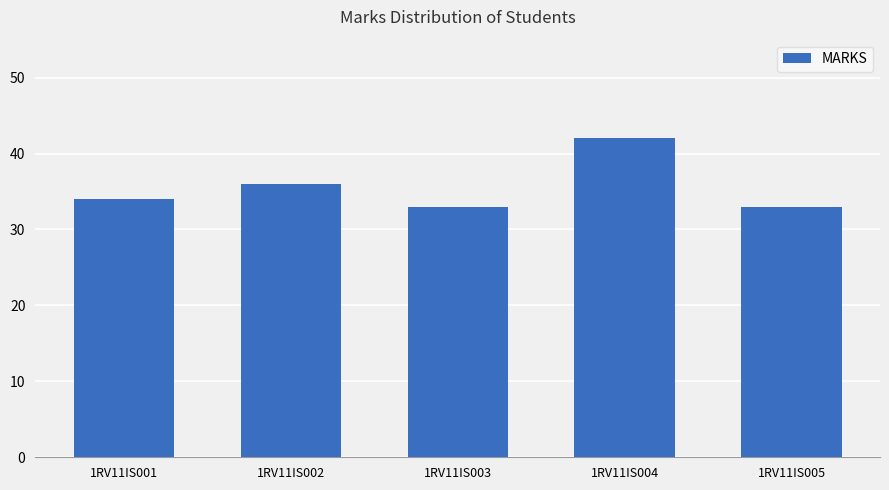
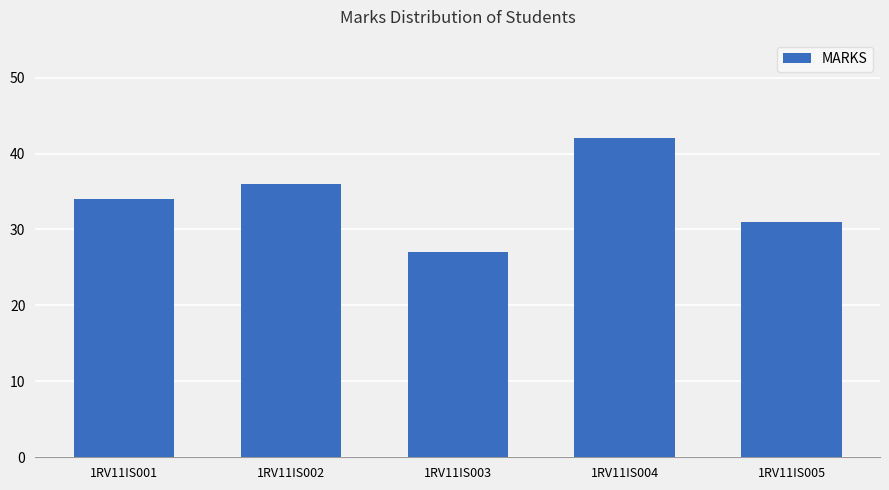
  {
    "1RV11IS001": 34,
    "1RV11IS002": 36,
-   "1RV11IS003": 33,
+   "1RV11IS003": 27,
    "1RV11IS004": 42,
-   "1RV11IS005": 33
+   "1RV11IS005": 31
  }
